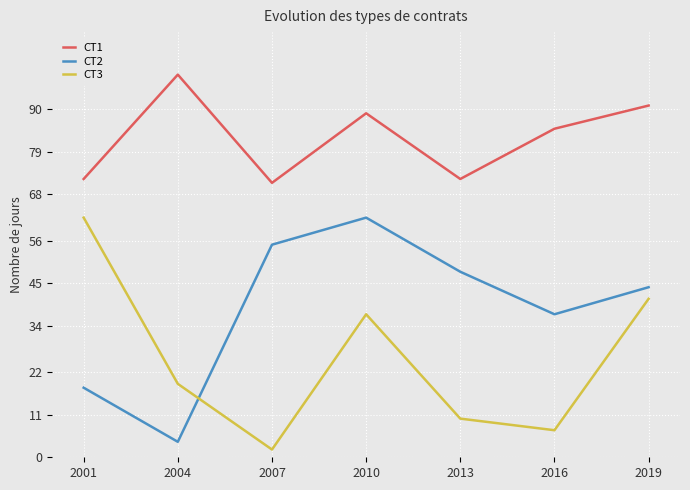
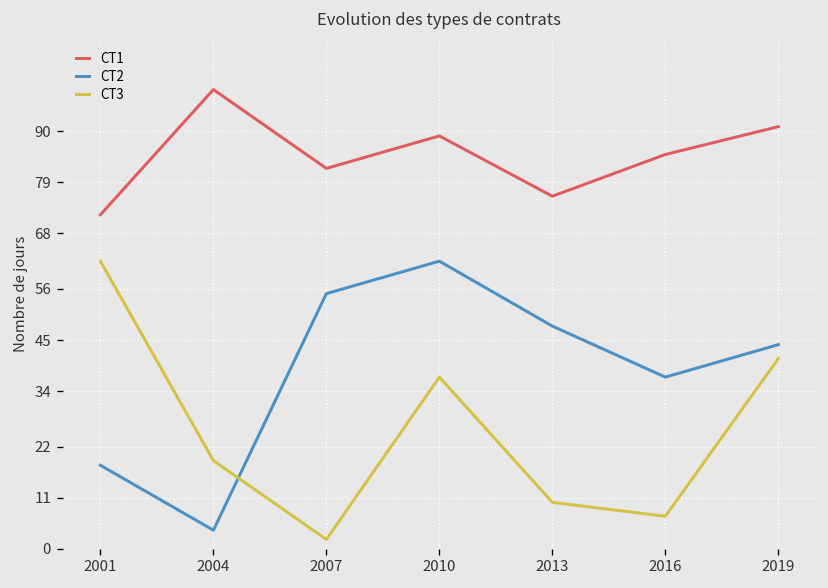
  {
    "CT1": {
      "2001": 72,
      "2004": 99,
-     "2007": 71,
+     "2007": 82,
      "2010": 89,
-     "2013": 72,
+     "2013": 76,
      "2016": 85,
      "2019": 91
    },
    "CT2": {
      "2001": 18,
      "2004": 4,
      "2007": 55,
      "2010": 62,
      "2013": 48,
      "2016": 37,
      "2019": 44
    },
    "CT3": {
      "2001": 62,
      "2004": 19,
      "2007": 2,
      "2010": 37,
      "2013": 10,
      "2016": 7,
      "2019": 41
    }
  }
